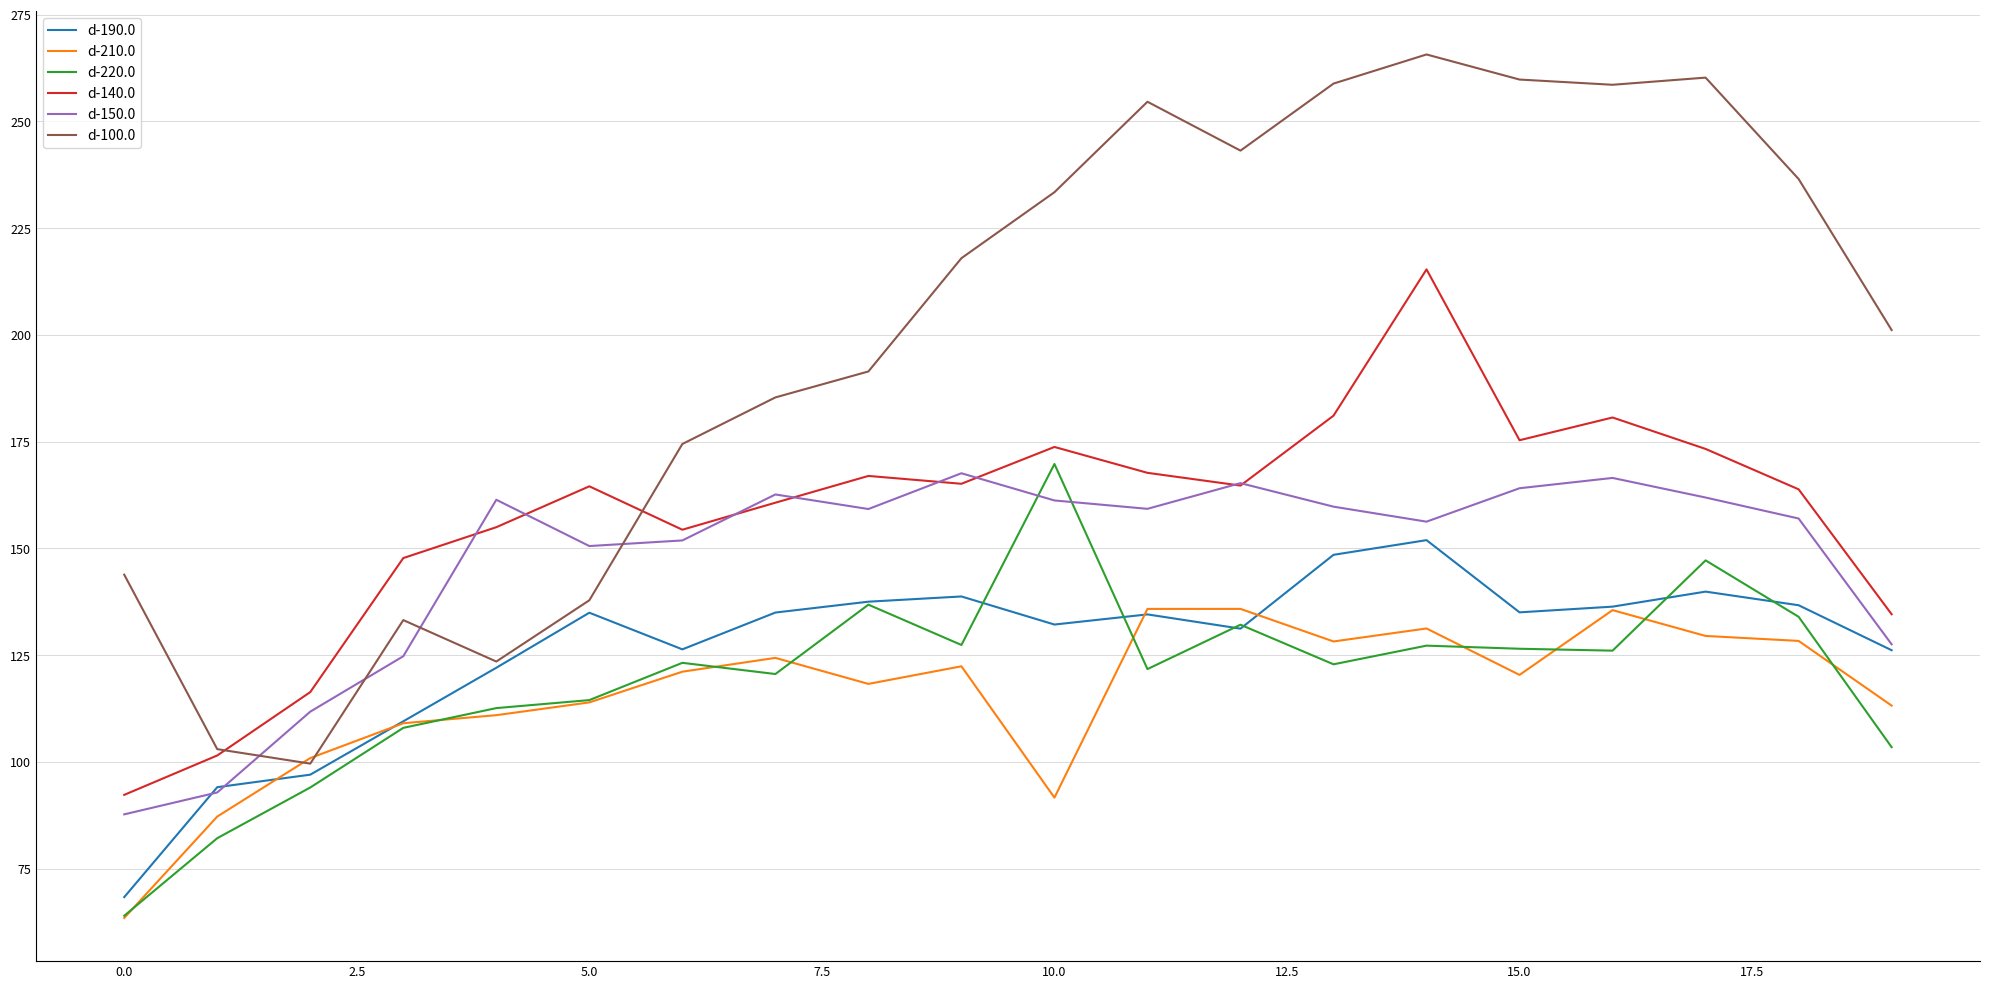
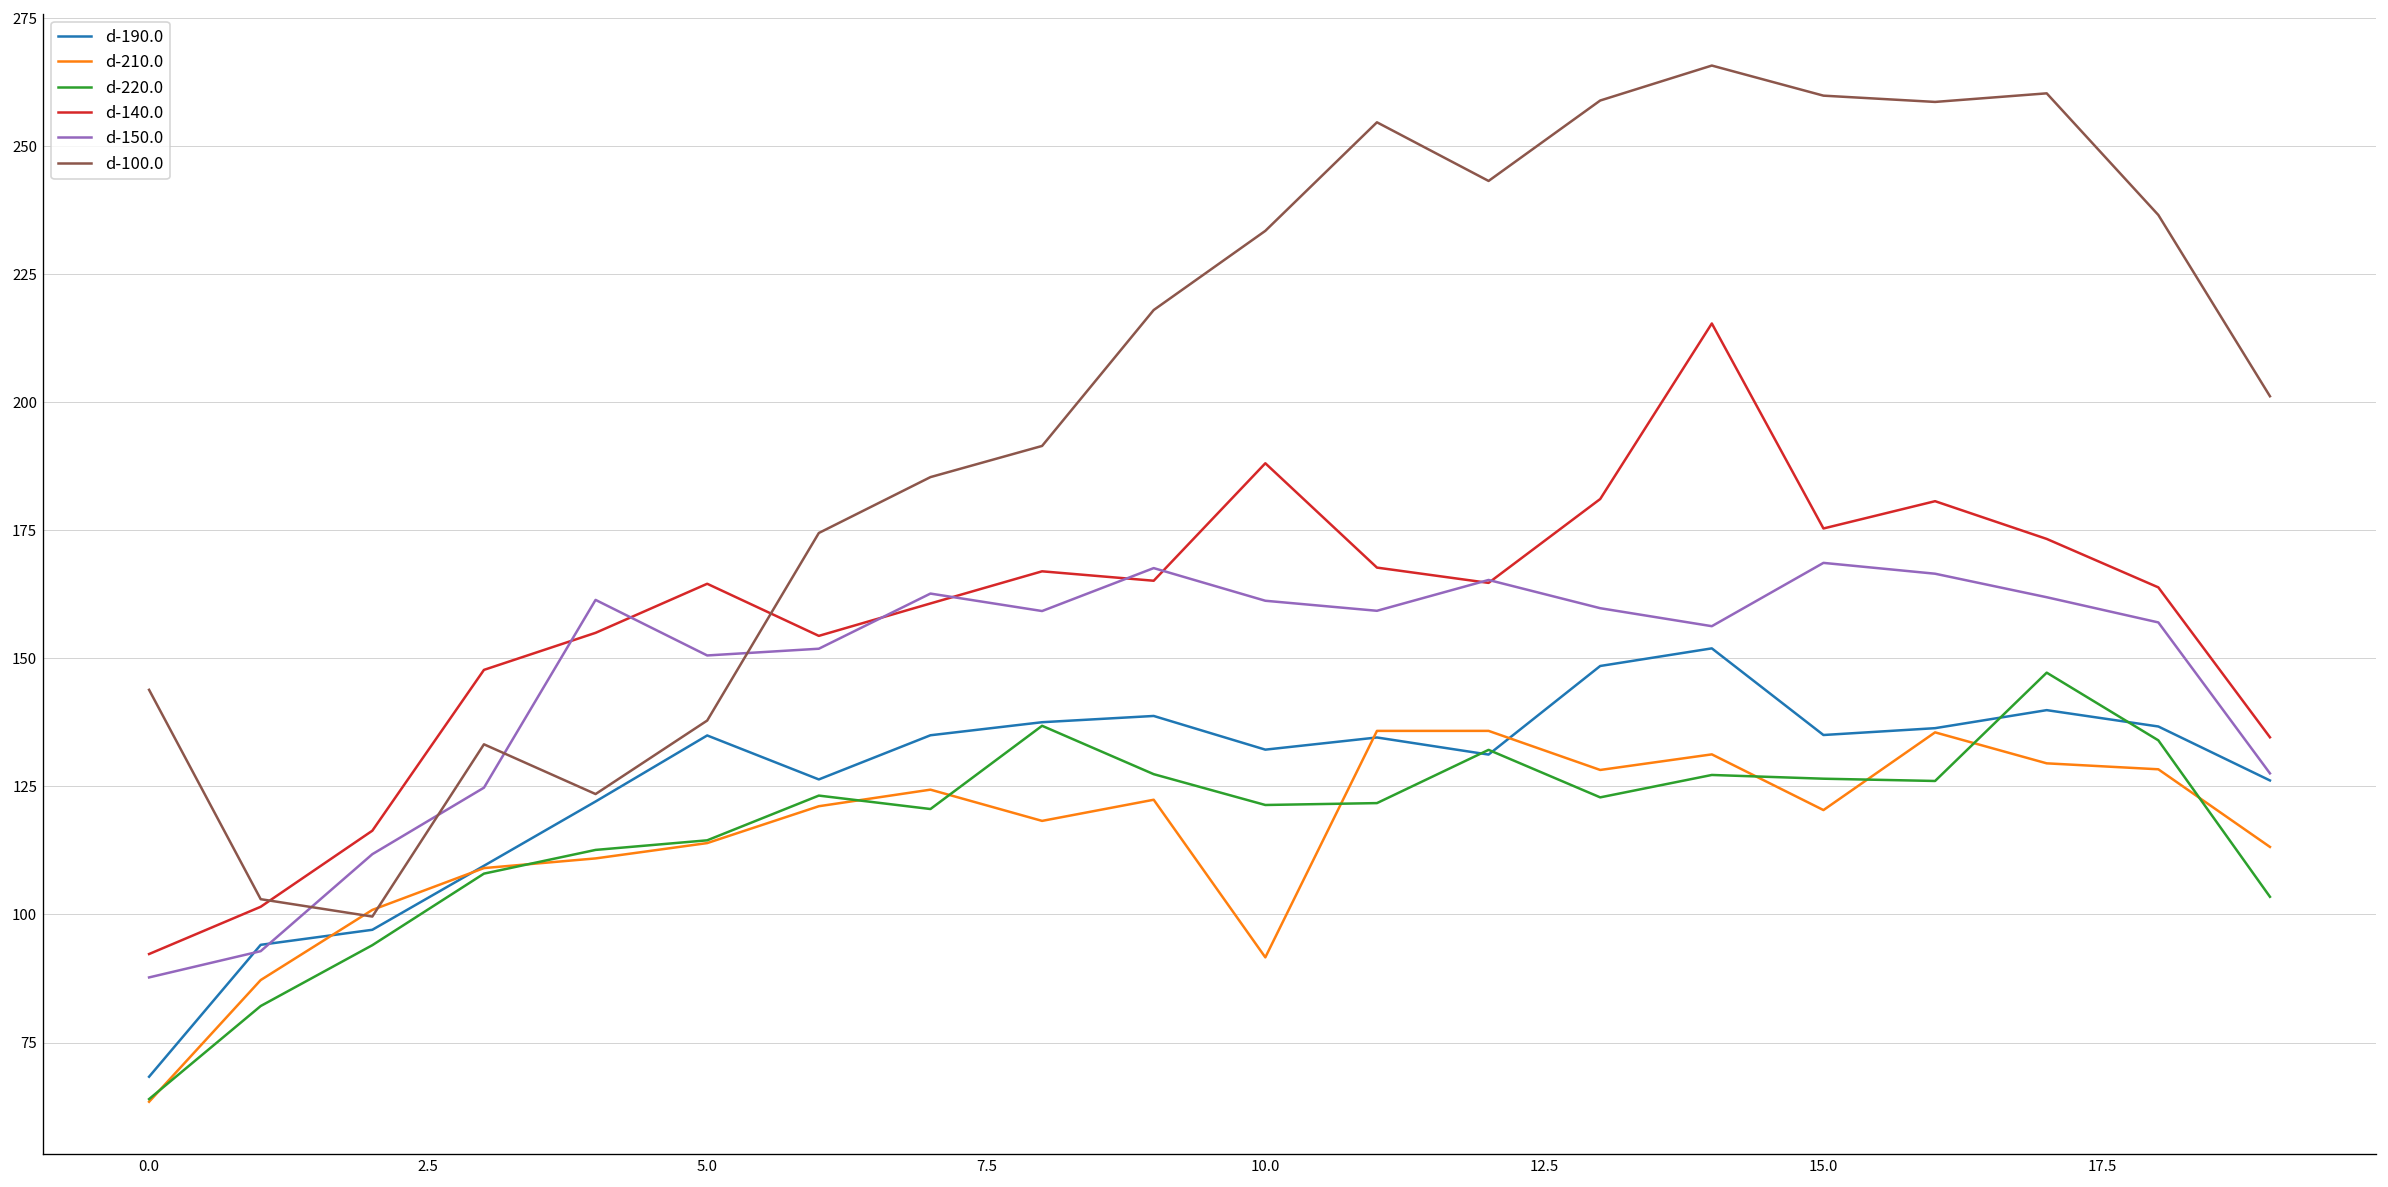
  {
    "d-190.0": {
      "0.0": 68,
      "5.0": 135,
      "10.0": 132,
      "15.0": 135
    },
    "d-210.0": {
      "10.0": 92,
      "15.0": 120
    },
    "d-220.0": {
-     "10.0": 170,
+     "10.0": 121,
      "15.0": 127
    },
    "d-140.0": {
      "0.0": 92,
      "5.0": 165,
-     "10.0": 174,
+     "10.0": 188,
      "15.0": 175
    },
    "d-150.0": {
      "0.0": 88,
      "5.0": 151,
      "10.0": 161,
-     "15.0": 164
+     "15.0": 169
    },
    "d-100.0": {
      "0.0": 144,
      "5.0": 138,
      "10.0": 233,
      "15.0": 260
    }
  }
